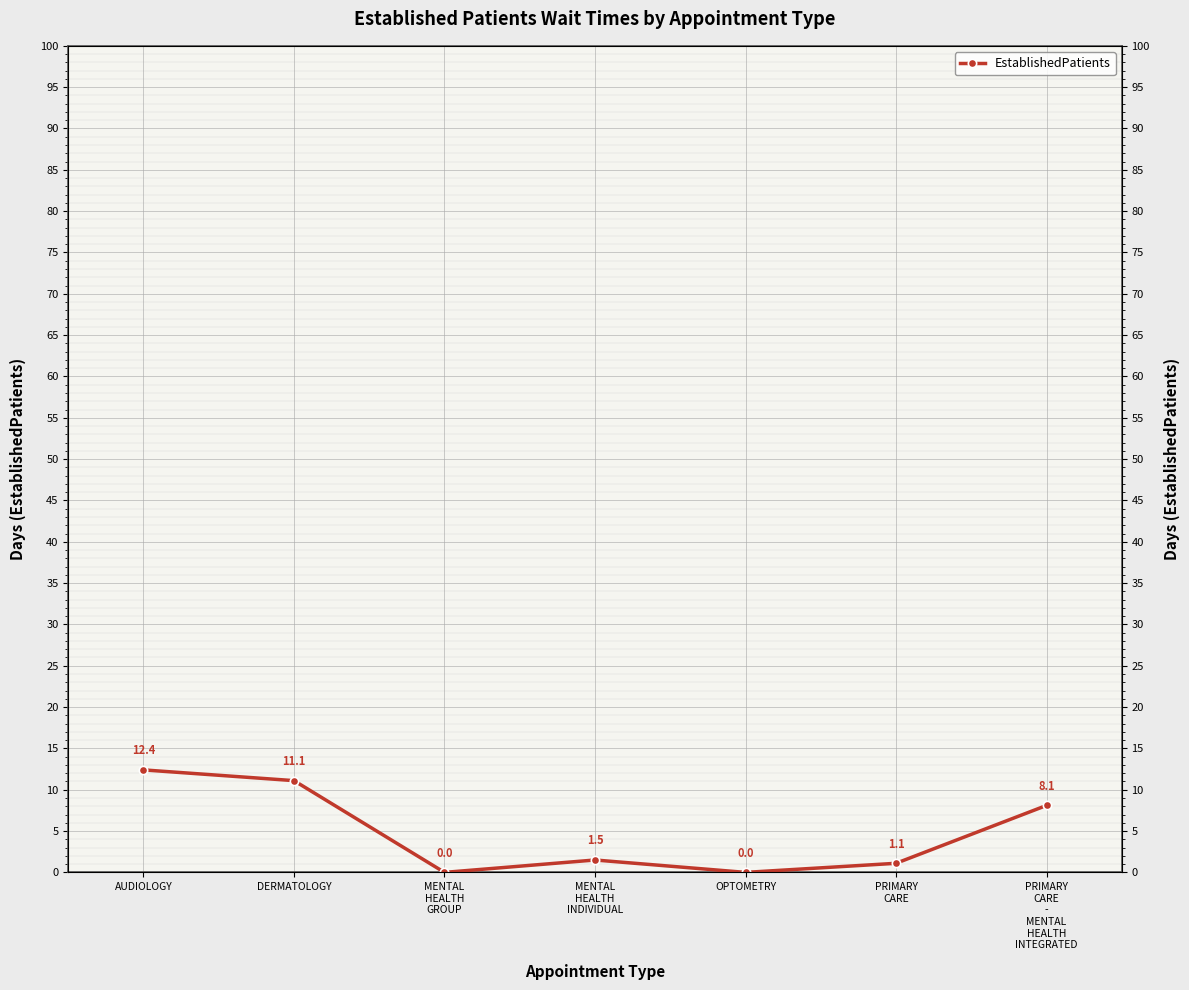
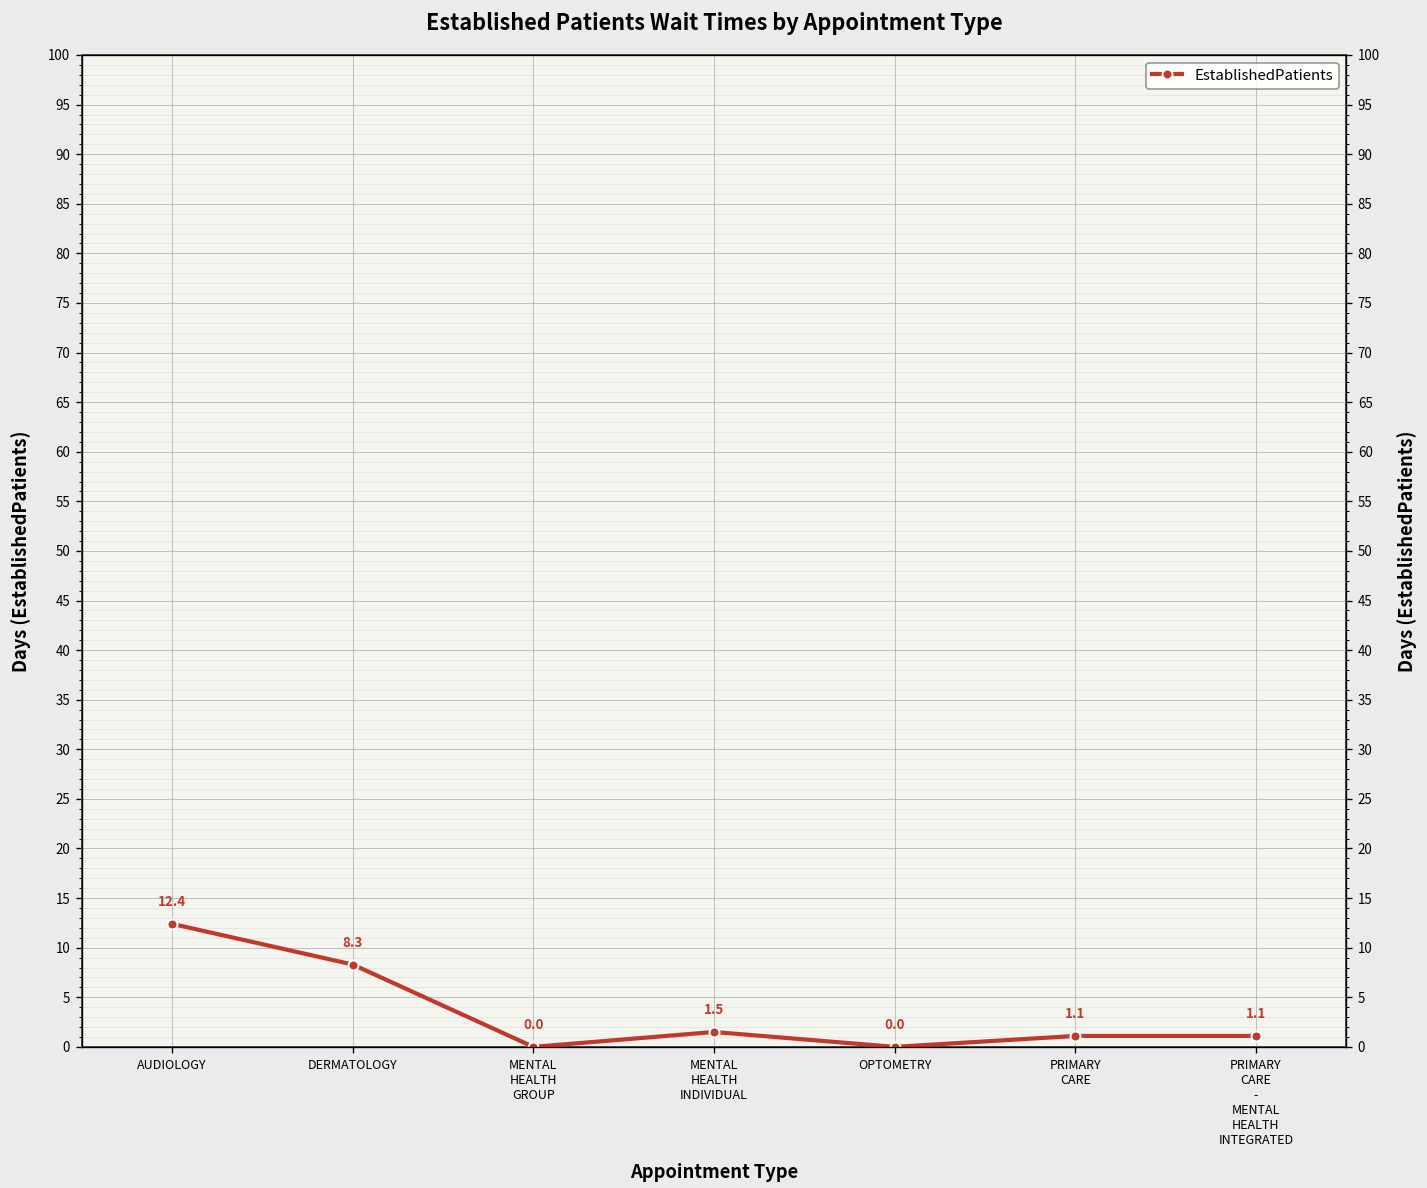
  {
    "AUDIOLOGY": 12.4,
-   "DERMATOLOGY": 11.1,
+   "DERMATOLOGY": 8.3,
    "MENTAL HEALTH GROUP": 0.0,
    "MENTAL HEALTH INDIVIDUAL": 1.5,
    "OPTOMETRY": 0.0,
    "PRIMARY CARE": 1.1,
-   "PRIMARY CARE - MENTAL HEALTH INTEGRATED": 8.1
+   "PRIMARY CARE - MENTAL HEALTH INTEGRATED": 1.1
  }
